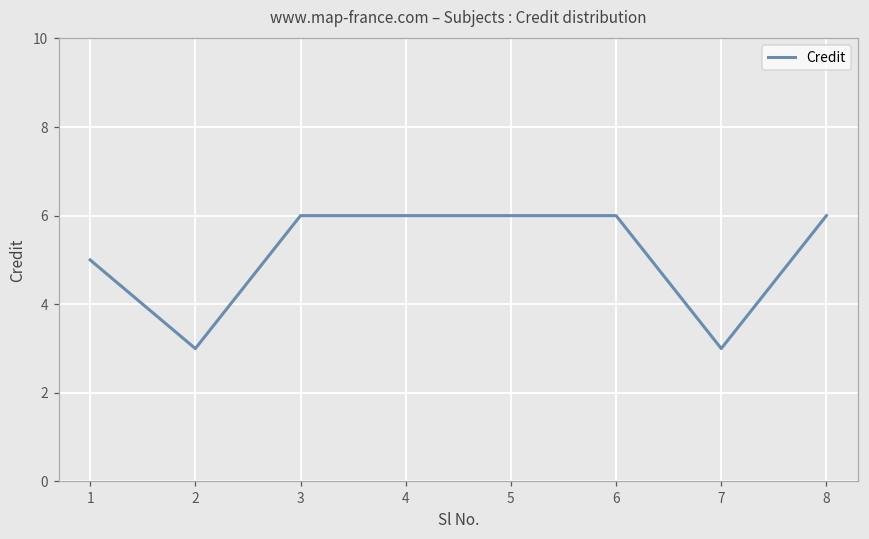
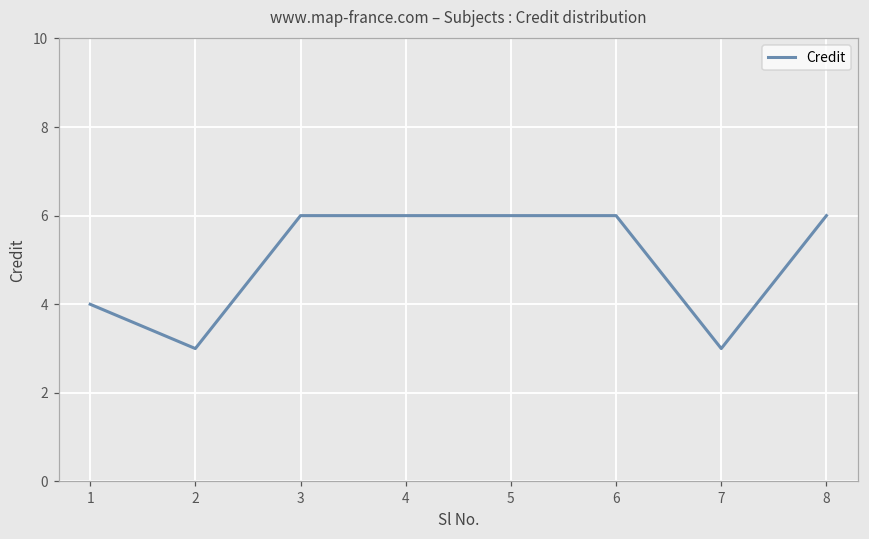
  {
-   "1": 5,
+   "1": 4,
    "2": 3,
    "3": 6,
    "4": 6,
    "5": 6,
    "6": 6,
    "7": 3,
    "8": 6
  }
